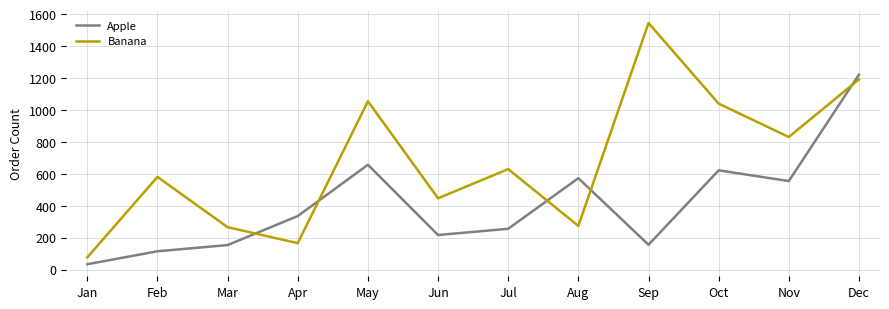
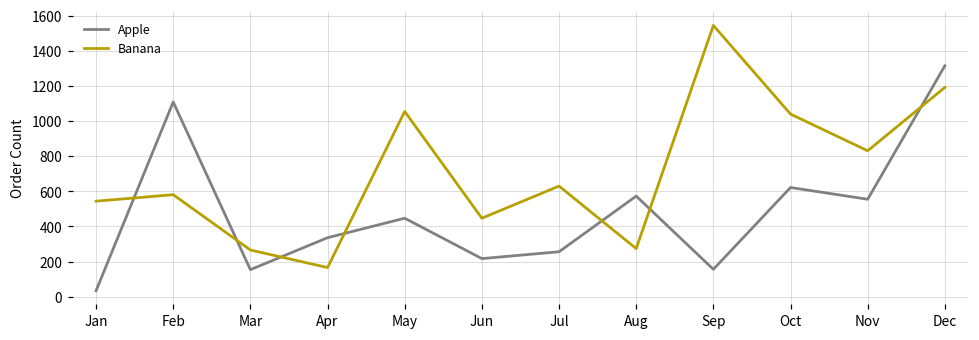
  {
    "Apple": {
      "Jan": 30,
-     "Feb": 120,
+     "Feb": 1110,
      "Mar": 150,
      "Apr": 340,
-     "May": 660,
+     "May": 450,
      "Jun": 220,
      "Jul": 260,
      "Aug": 570,
      "Sep": 160,
      "Oct": 620,
      "Nov": 560,
-     "Dec": 1220
+     "Dec": 1320
    },
    "Banana": {
-     "Jan": 80,
+     "Jan": 540,
      "Feb": 580,
      "Mar": 270,
      "Apr": 170,
      "May": 1060,
      "Jun": 450,
      "Jul": 630,
      "Aug": 270,
      "Sep": 1550,
      "Oct": 1040,
      "Nov": 830,
      "Dec": 1190
    }
  }
